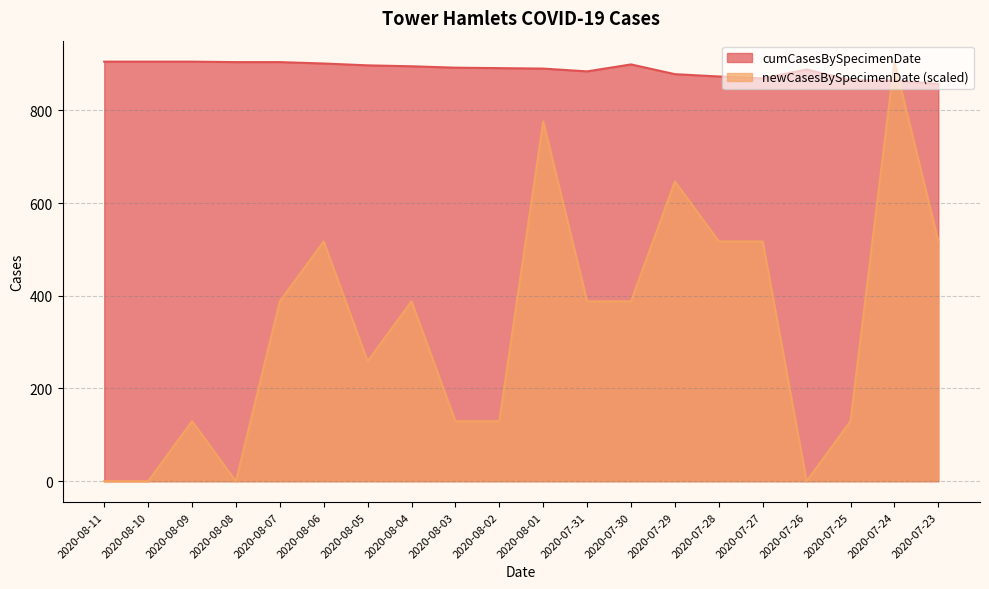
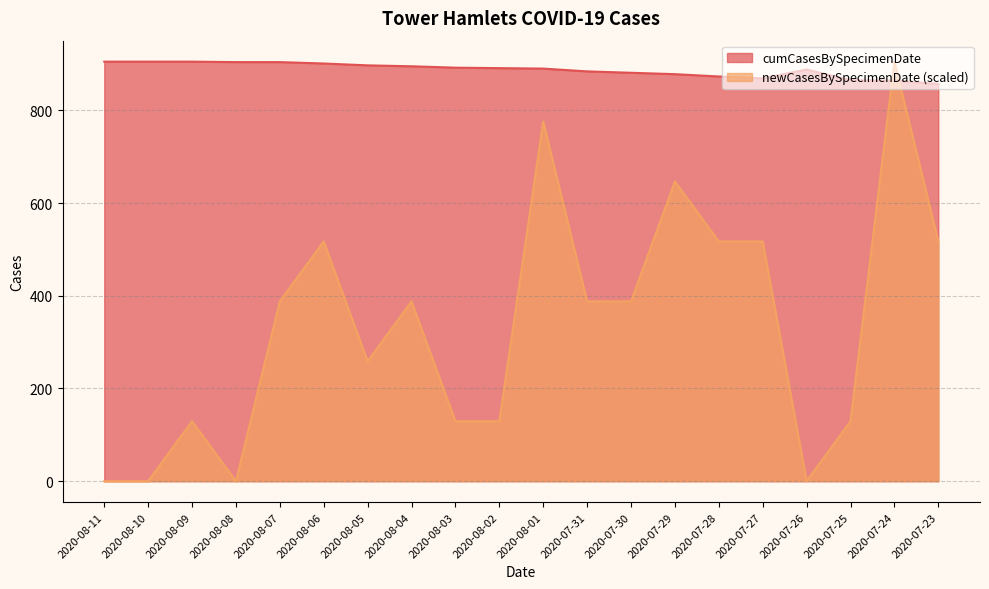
  {
    "cumCasesBySpecimenDate": {
      "2020-08-11": 910,
      "2020-08-10": 910,
      "2020-08-09": 910,
      "2020-08-08": 900,
      "2020-08-07": 900,
      "2020-08-06": 900,
      "2020-08-05": 900,
      "2020-08-04": 900,
      "2020-08-03": 890,
      "2020-08-02": 890,
      "2020-08-01": 890,
      "2020-07-31": 880,
-     "2020-07-30": 900,
+     "2020-07-30": 880,
      "2020-07-29": 880,
      "2020-07-28": 870
    },
    "newCasesBySpecimenDate (scaled)": {
      "2020-08-11": 0,
      "2020-08-10": 0,
      "2020-08-09": 130,
      "2020-08-08": 0,
      "2020-08-07": 390,
      "2020-08-06": 520,
      "2020-08-05": 260,
      "2020-08-04": 390,
      "2020-08-03": 130,
      "2020-08-02": 130,
      "2020-08-01": 780,
      "2020-07-31": 390,
      "2020-07-30": 390,
      "2020-07-29": 650,
      "2020-07-28": 520,
      "2020-07-27": 520,
      "2020-07-26": 0,
      "2020-07-25": 130,
      "2020-07-23": 520
    }
  }
